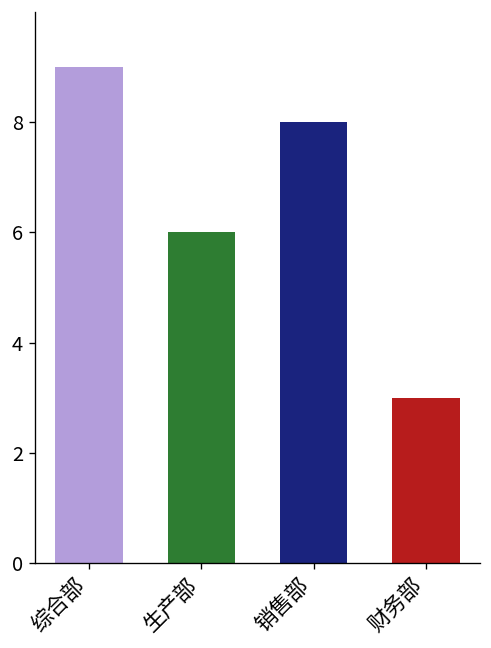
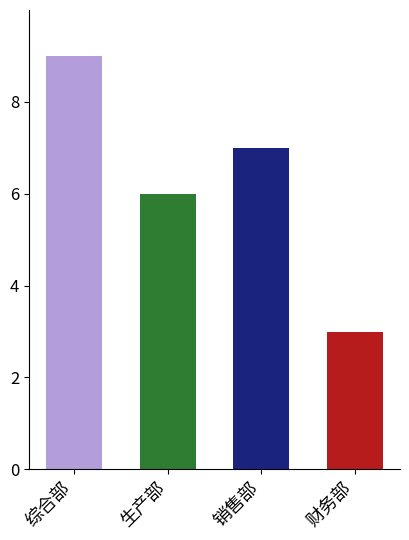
  {
    "综合部": 9,
    "生产部": 6,
-   "销售部": 8,
+   "销售部": 7,
    "财务部": 3
  }
